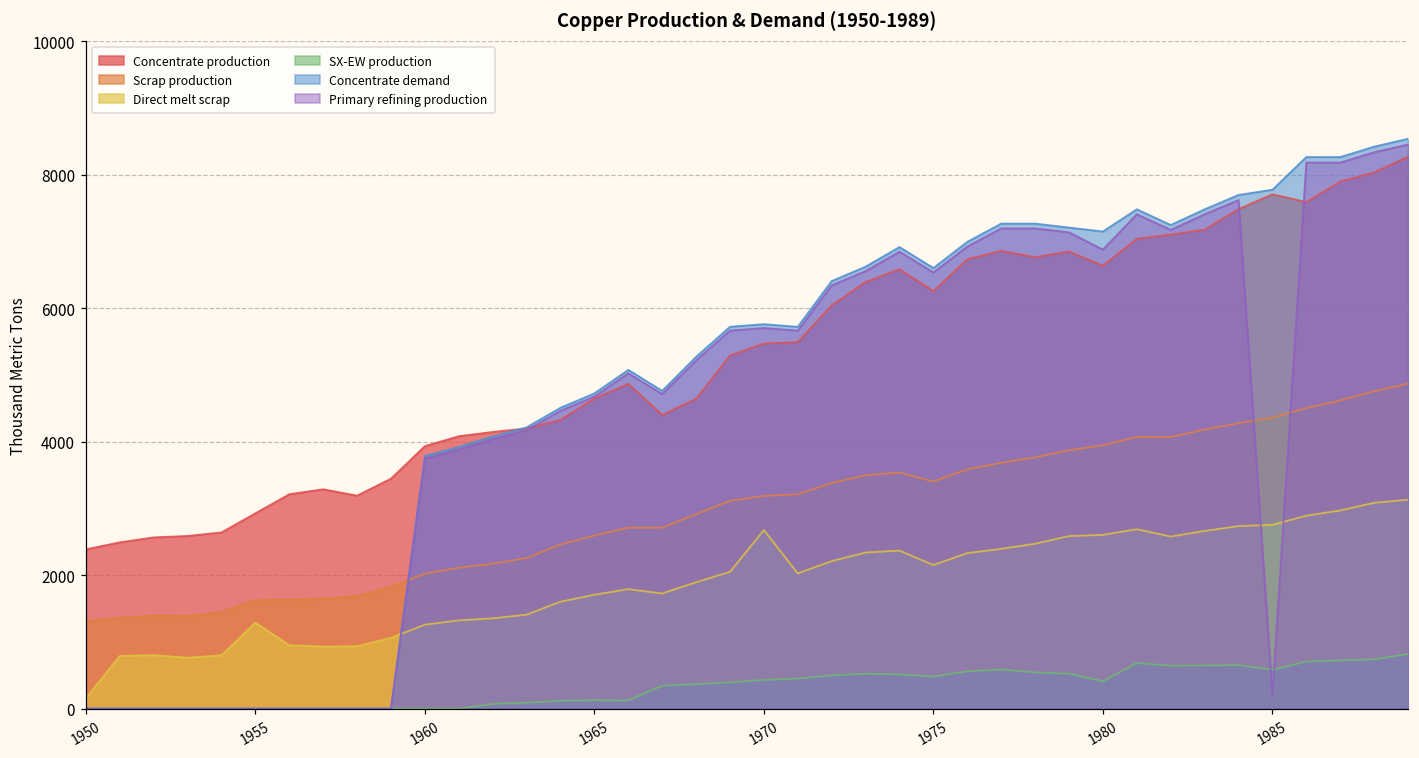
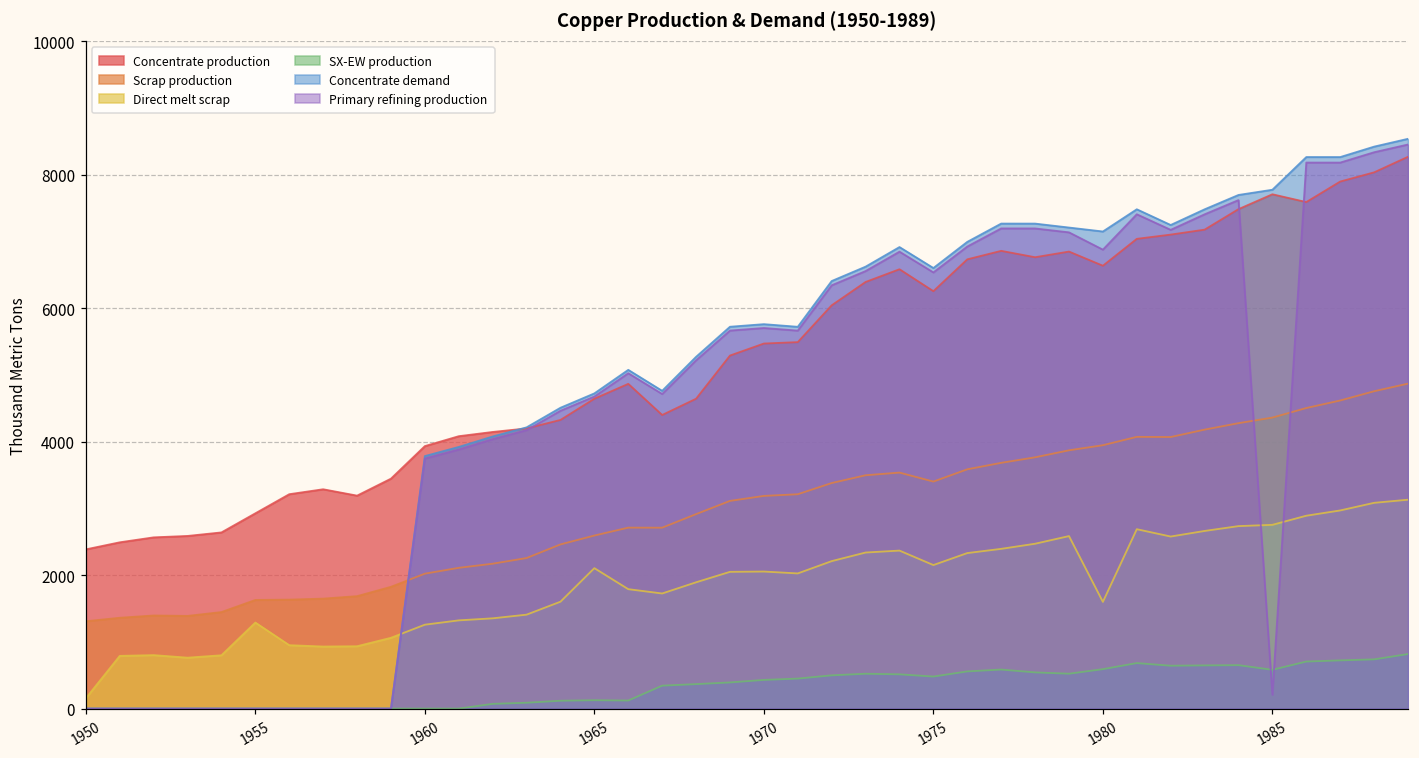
  {
    "Direct melt scrap": {
      "1950": 200,
      "1955": 1300,
      "1960": 1300,
-     "1965": 1700,
-     "1970": 2700,
+     "1965": 2100,
+     "1970": 2100,
      "1975": 2200,
-     "1980": 2600,
+     "1980": 1600,
      "1985": 2800
    },
    "SX-EW production": {
      "1960": 0,
      "1965": 100,
      "1970": 400,
      "1975": 500,
-     "1980": 400,
+     "1980": 600,
      "1985": 600
    },
    "Concentrate demand": {
      "1965": 4700,
      "1970": 5800,
      "1975": 6600,
      "1980": 7100,
      "1985": 7800
    },
    "Primary refining production": {
      "1970": 5700,
      "1975": 6500,
      "1980": 6900,
      "1985": 200
    }
  }
